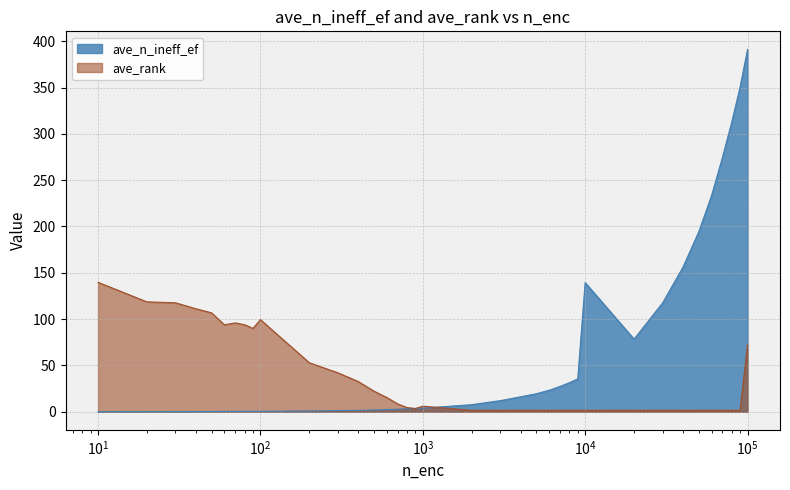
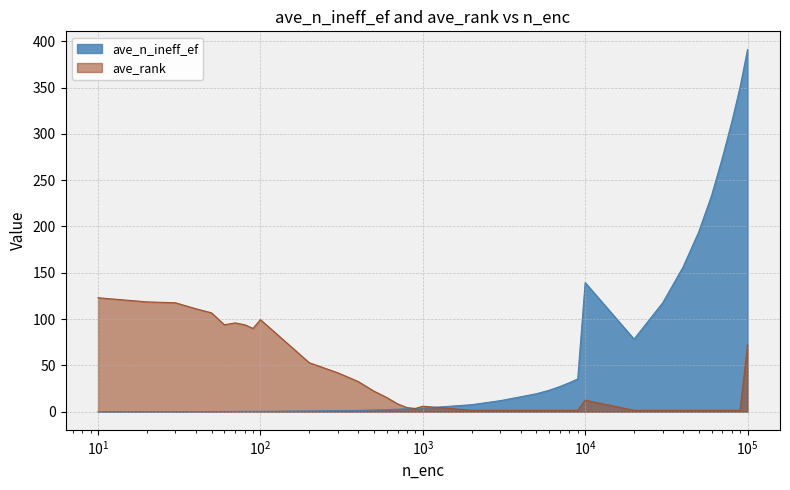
  {
    "ave_n_ineff_ef": {
      "10^1": 0,
      "10^2": 0,
      "10^4": 140,
      "10^5": 390
    },
    "ave_rank": {
-     "10^1": 140,
+     "10^1": 120,
      "10^2": 100,
-     "10^4": 0,
+     "10^4": 10,
      "10^5": 70
    }
  }
